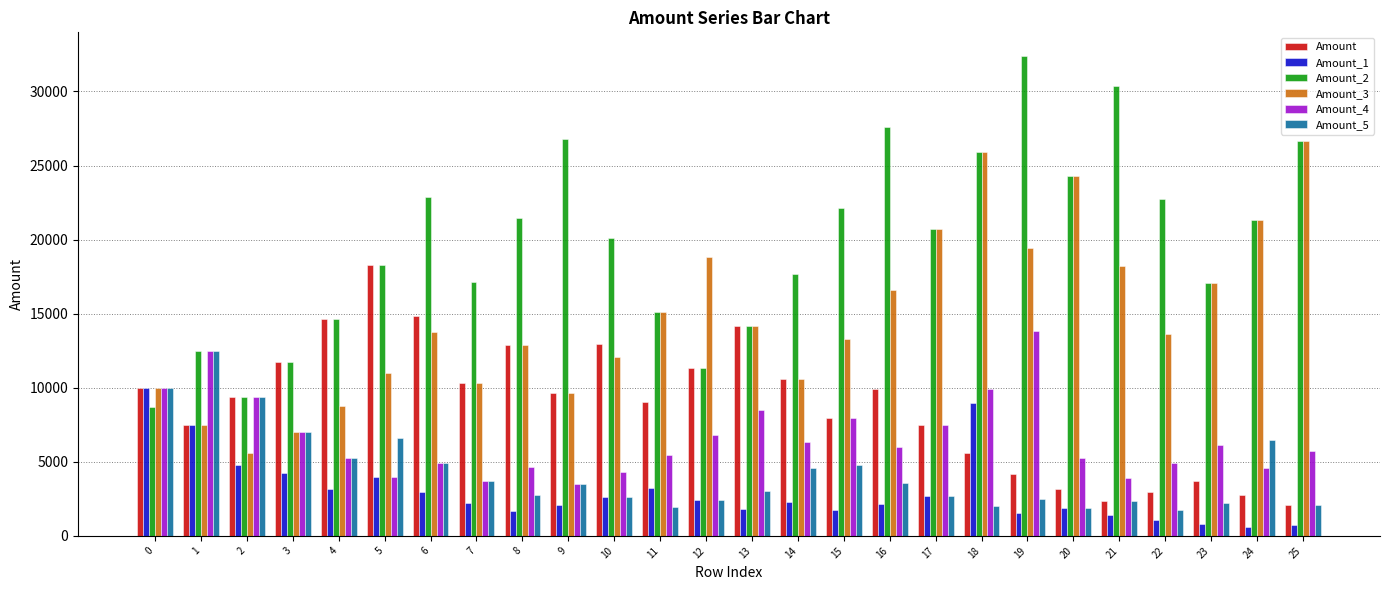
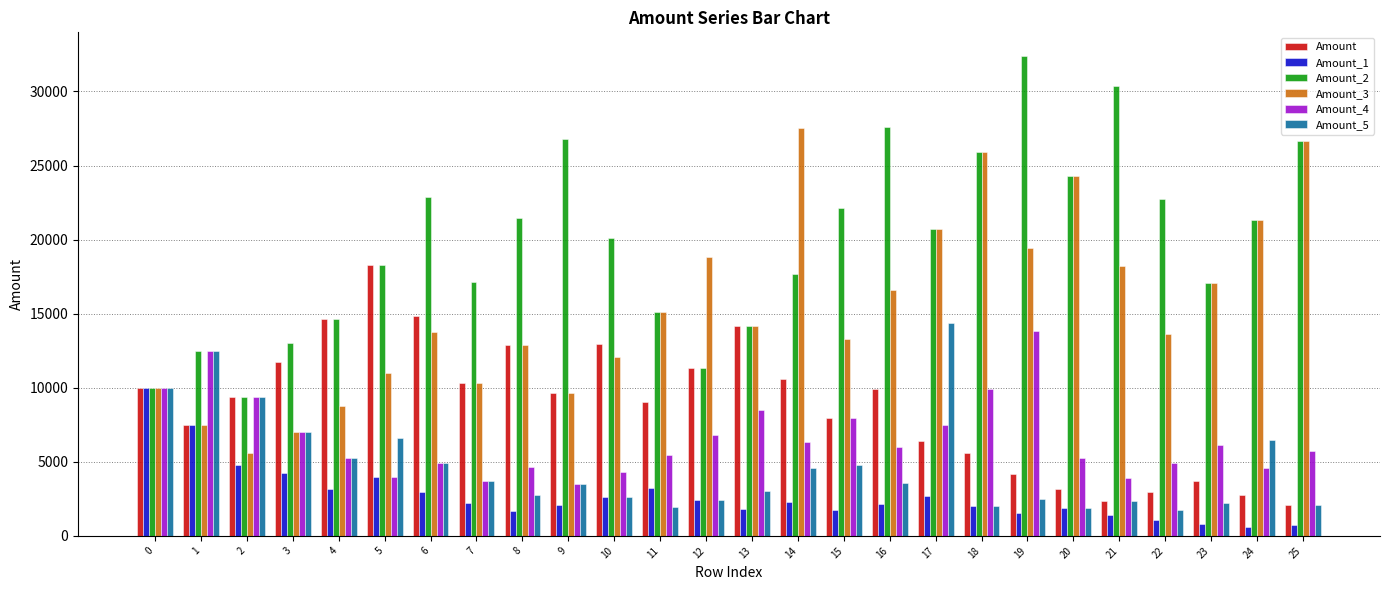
  {
    "Amount": {
      "0": 10000,
      "1": 7500,
      "2": 9400,
      "3": 11700,
      "4": 14600,
      "5": 18300,
      "6": 14800,
      "7": 10300,
      "8": 12900,
      "9": 9700,
      "10": 12900,
      "11": 9100,
      "12": 11300,
      "13": 14100,
      "14": 10600,
      "15": 8000,
      "16": 9900,
-     "17": 7500,
+     "17": 6400,
      "18": 5600,
      "19": 4200,
      "20": 3100,
      "21": 2400,
      "22": 3000,
      "23": 3700,
      "24": 2800,
      "25": 2100
    },
    "Amount_1": {
      "0": 10000,
      "1": 7500,
      "2": 4800,
      "3": 4200,
      "4": 3200,
      "5": 4000,
      "6": 3000,
      "7": 2200,
      "8": 1700,
      "9": 2100,
      "10": 2600,
      "11": 3300,
      "12": 2400,
      "13": 1800,
      "14": 2300,
      "15": 1700,
      "16": 2100,
      "17": 2700,
-     "18": 9000,
+     "18": 2000,
      "19": 1500,
      "20": 1900,
      "21": 1400,
      "22": 1100,
      "23": 800,
      "24": 600,
      "25": 700
    },
    "Amount_2": {
-     "0": 8700,
+     "0": 10000,
      "1": 12500,
      "2": 9400,
-     "3": 11700,
+     "3": 13000,
      "4": 14600,
      "5": 18300,
      "6": 22900,
      "7": 17200,
      "8": 21500,
      "9": 26800,
      "10": 20100,
      "11": 15100,
      "12": 11300,
      "13": 14100,
      "14": 17700,
      "15": 22100,
      "16": 27600,
      "17": 20700,
      "18": 25900,
      "19": 32400,
      "20": 24300,
      "21": 30400,
      "22": 22800,
      "23": 17100,
      "24": 21300,
      "25": 26700
    },
    "Amount_3": {
      "0": 10000,
      "1": 7500,
      "2": 5600,
      "3": 7000,
      "4": 8800,
      "5": 11000,
      "6": 13700,
      "7": 10300,
      "8": 12900,
      "9": 9700,
      "10": 12100,
      "11": 15100,
      "12": 18900,
      "13": 14100,
-     "14": 10600,
+     "14": 27500,
      "15": 13300,
      "16": 16600,
      "17": 20700,
      "18": 25900,
      "19": 19400,
      "20": 24300,
      "21": 18200,
      "22": 13700,
      "23": 17100,
      "24": 21300,
      "25": 26700
    },
    "Amount_4": {
      "0": 10000,
      "1": 12500,
      "2": 9400,
      "3": 7000,
      "4": 5300,
      "5": 4000,
      "6": 4900,
      "7": 3700,
      "8": 4600,
      "9": 3500,
      "10": 4300,
      "11": 5400,
      "12": 6800,
      "13": 8500,
      "14": 6400,
      "15": 8000,
      "16": 6000,
      "17": 7500,
      "18": 9900,
      "19": 13900,
      "20": 5200,
      "21": 3900,
      "22": 4900,
      "23": 6100,
      "24": 4600,
      "25": 5800
    },
    "Amount_5": {
      "0": 10000,
      "1": 12500,
      "2": 9400,
      "3": 7000,
      "4": 5300,
      "5": 6600,
      "6": 4900,
      "7": 3700,
      "8": 2800,
      "9": 3500,
      "10": 2600,
      "11": 2000,
      "12": 2400,
      "13": 3100,
      "14": 4600,
      "15": 4800,
      "16": 3600,
-     "17": 2700,
+     "17": 14400,
      "18": 2000,
      "19": 2500,
      "20": 1900,
      "21": 2400,
      "22": 1800,
      "23": 2200,
      "24": 6400,
      "25": 2100
    }
  }
